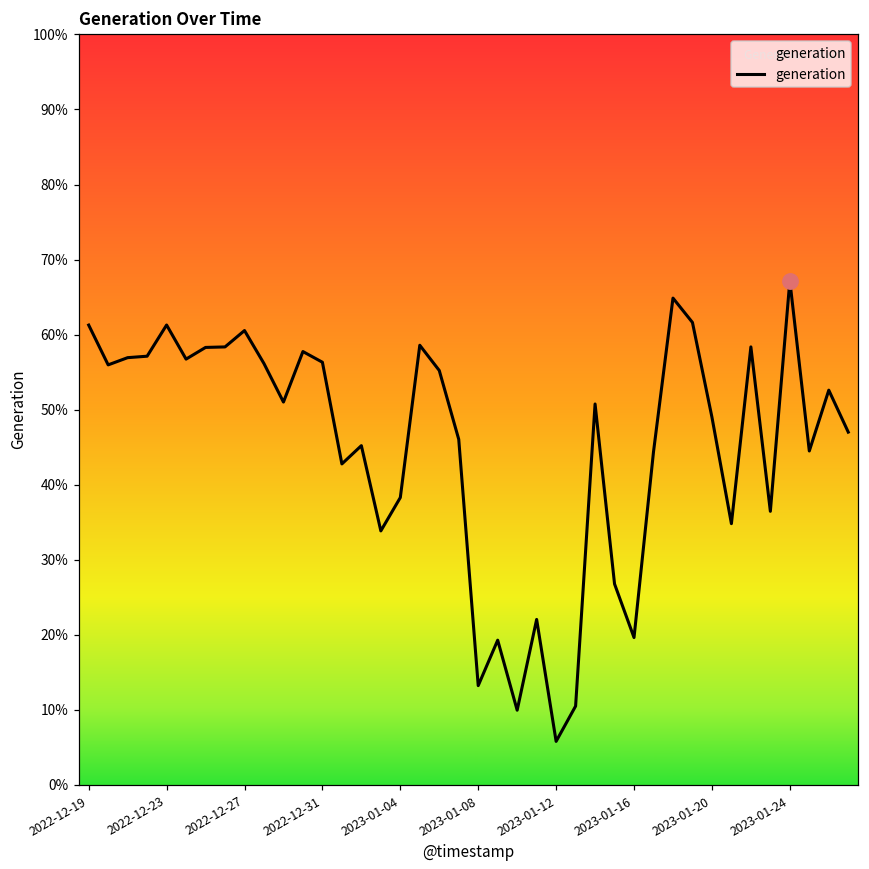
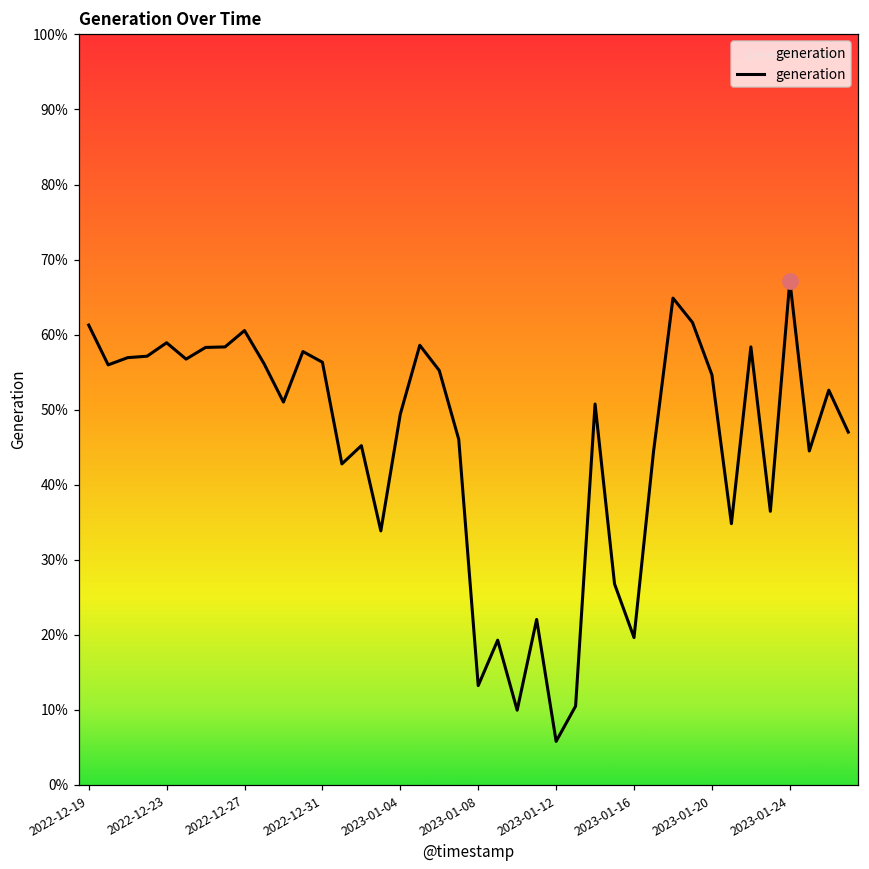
  {
    "generation": {
      "2022-12-19": "61%",
-     "2022-12-23": "61%",
+     "2022-12-23": "59%",
      "2022-12-27": "61%",
      "2022-12-31": "56%",
-     "2023-01-04": "38%",
+     "2023-01-04": "49%",
      "2023-01-08": "13%",
      "2023-01-12": "6%",
      "2023-01-16": "20%",
-     "2023-01-20": "49%"
+     "2023-01-20": "55%"
    }
  }
